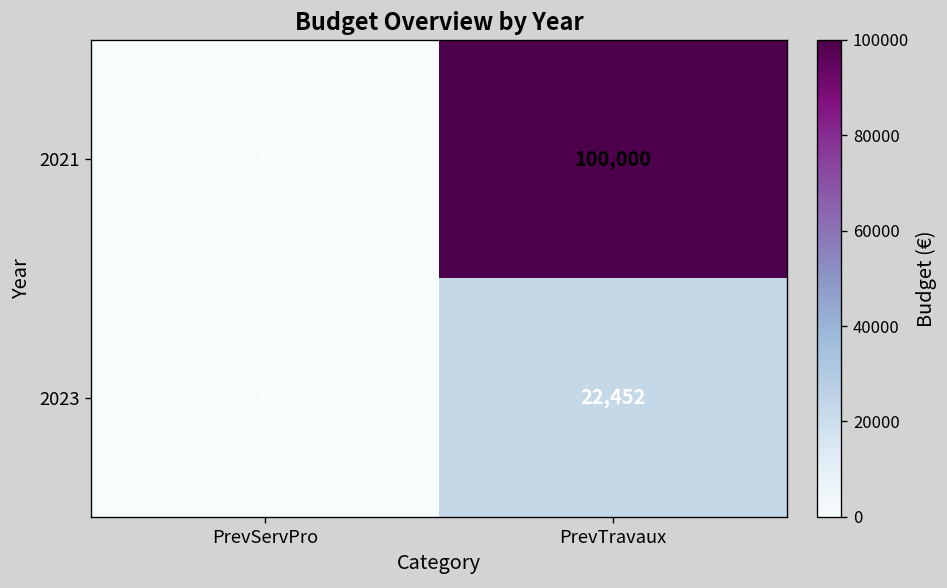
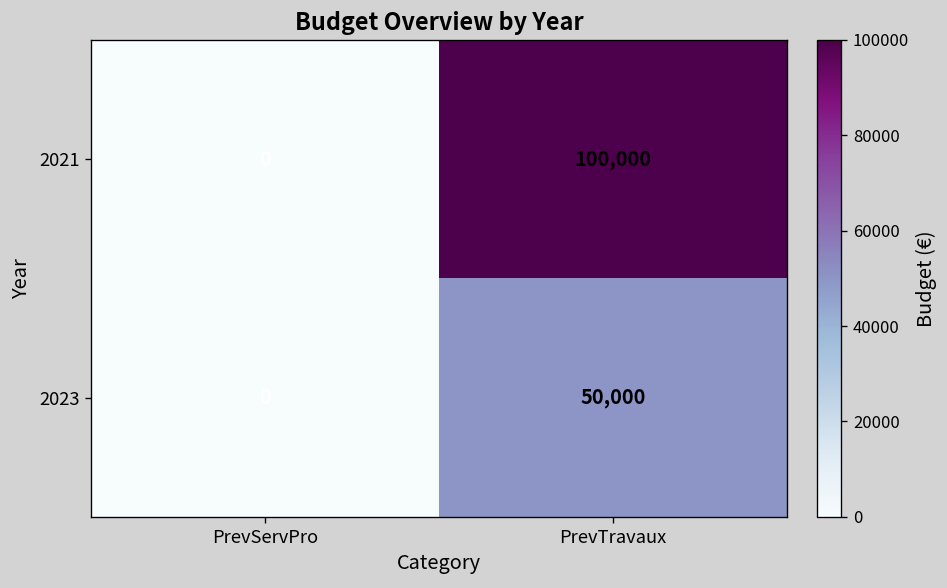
  {
    "2021": {
      "PrevTravaux": "100,000"
    },
    "2023": {
-     "PrevTravaux": "22,452"
+     "PrevTravaux": "50,000"
    }
  }
